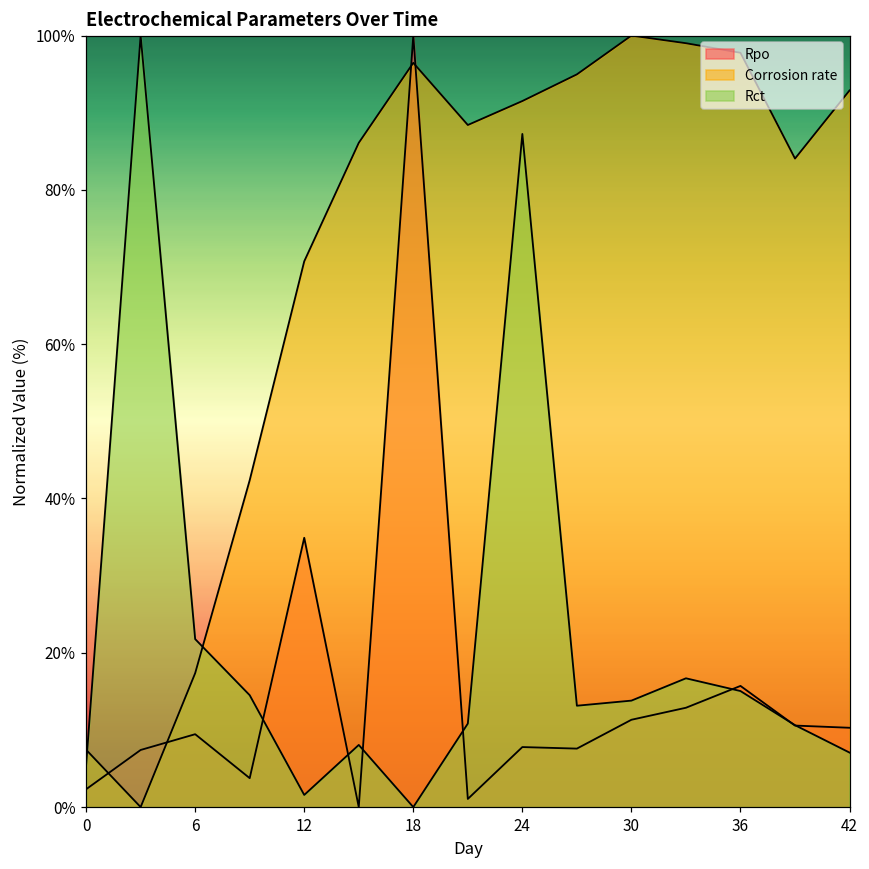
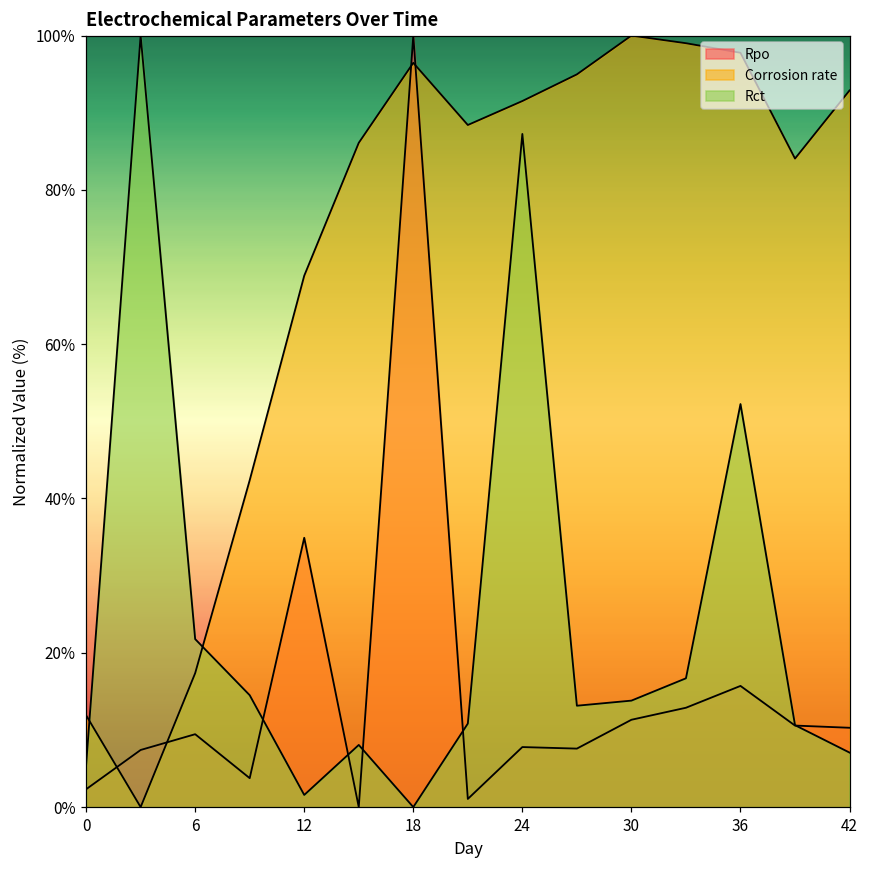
  {
    "Rpo": {
      "0": "2%",
      "6": "9%",
      "12": "35%",
      "18": "100%",
      "24": "8%",
      "30": "11%",
      "36": "16%",
      "42": "10%"
    },
    "Corrosion rate": {
-     "0": "7%",
+     "0": "12%",
      "6": "17%",
-     "12": "71%",
+     "12": "69%",
      "18": "96%",
      "24": "92%",
      "30": "100%",
      "42": "93%"
    },
    "Rct": {
      "0": "5%",
      "6": "22%",
      "12": "2%",
      "18": "0%",
      "24": "87%",
      "30": "14%",
-     "36": "15%",
+     "36": "52%",
      "42": "7%"
    }
  }
